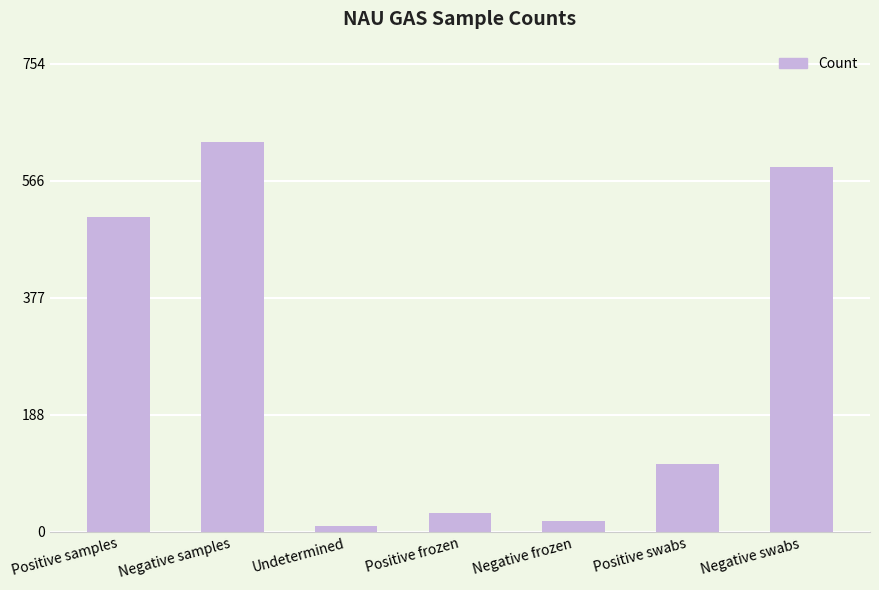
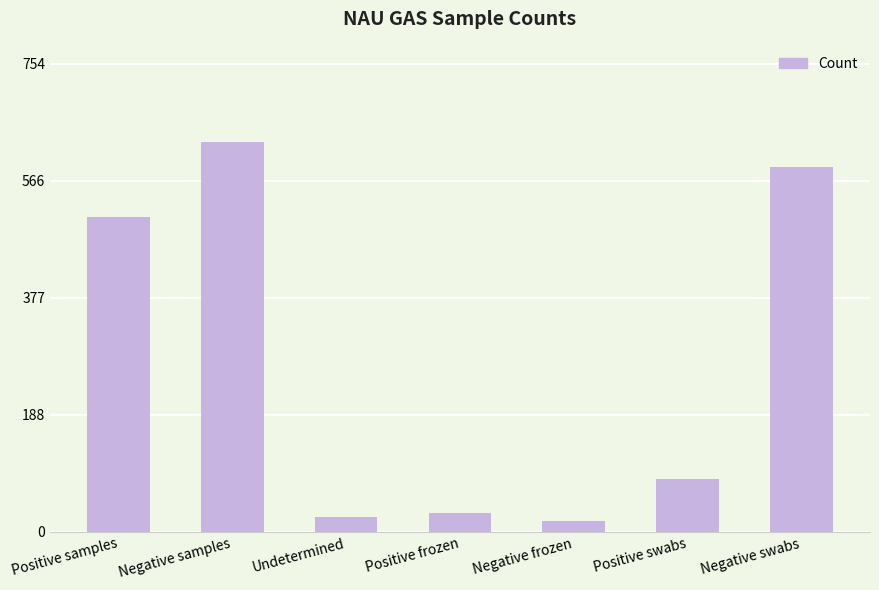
  {
    "Positive samples": 510,
    "Negative samples": 630,
-   "Undetermined": 10,
+   "Undetermined": 20,
    "Positive frozen": 30,
    "Negative frozen": 20,
-   "Positive swabs": 110,
+   "Positive swabs": 90,
    "Negative swabs": 590
  }
